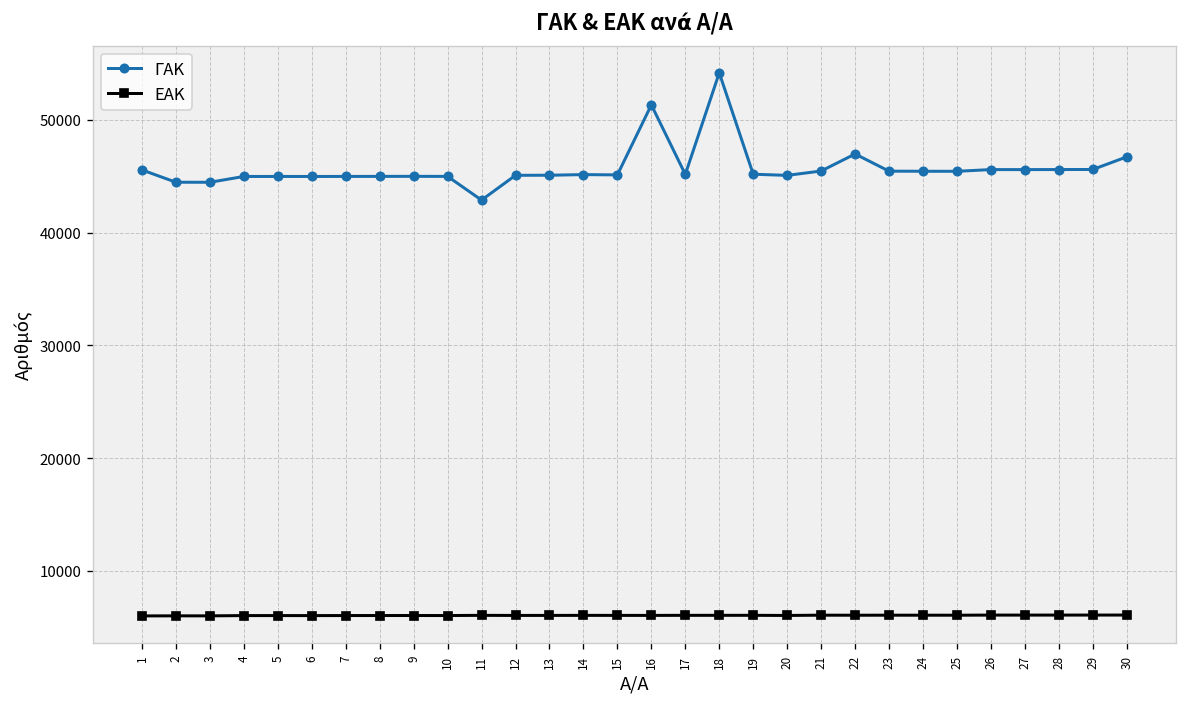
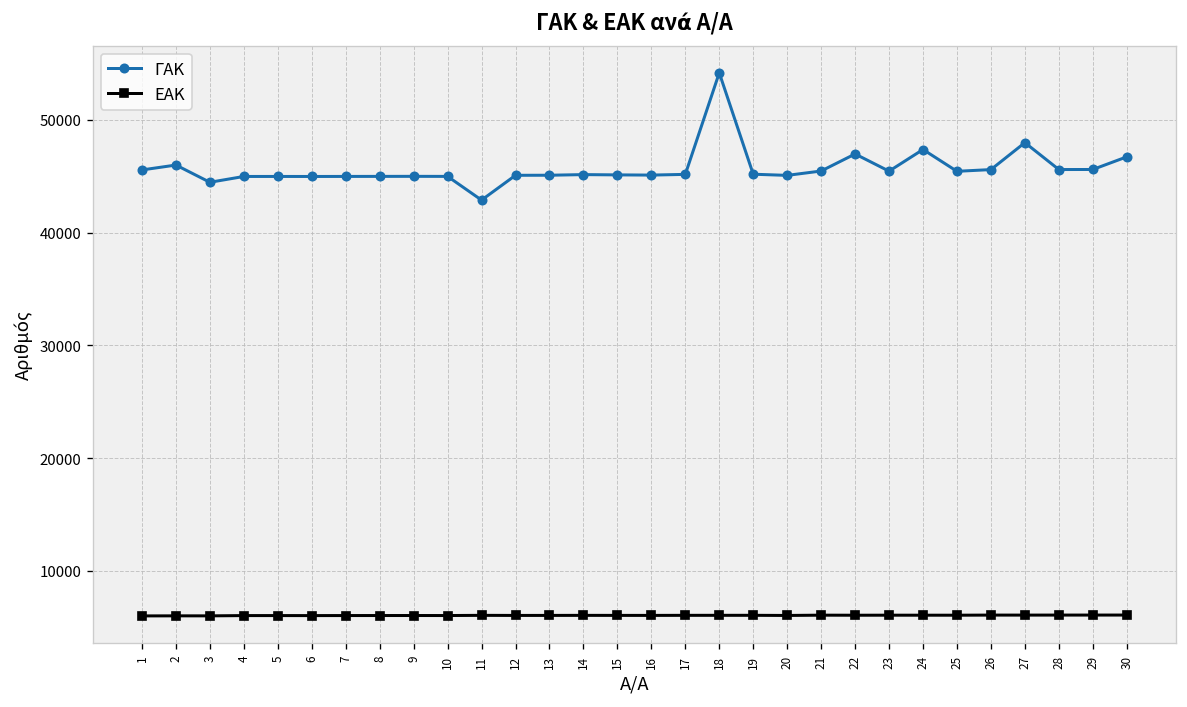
  {
    "ΓΑΚ": {
      "1": 46000,
-     "2": 44000,
+     "2": 46000,
      "3": 44000,
      "4": 45000,
      "5": 45000,
      "6": 45000,
      "7": 45000,
      "8": 45000,
      "9": 45000,
      "10": 45000,
      "11": 43000,
      "12": 45000,
      "13": 45000,
      "14": 45000,
      "15": 45000,
-     "16": 51000,
+     "16": 45000,
      "17": 45000,
      "18": 54000,
      "19": 45000,
      "20": 45000,
      "21": 45000,
      "22": 47000,
      "23": 45000,
-     "24": 45000,
+     "24": 47000,
      "25": 45000,
      "26": 46000,
-     "27": 46000,
+     "27": 48000,
      "28": 46000,
      "29": 46000,
      "30": 47000
    },
    "ΕΑΚ": {
      "1": 6000,
      "2": 6000,
      "3": 6000,
      "4": 6000,
      "5": 6000,
      "6": 6000,
      "7": 6000,
      "8": 6000,
      "9": 6000,
      "10": 6000,
      "11": 6000,
      "12": 6000,
      "13": 6000,
      "14": 6000,
      "15": 6000,
      "16": 6000,
      "17": 6000,
      "18": 6000,
      "19": 6000,
      "20": 6000,
      "21": 6000,
      "22": 6000,
      "23": 6000,
      "24": 6000,
      "25": 6000,
      "26": 6000,
      "27": 6000,
      "28": 6000,
      "29": 6000,
      "30": 6000
    }
  }
